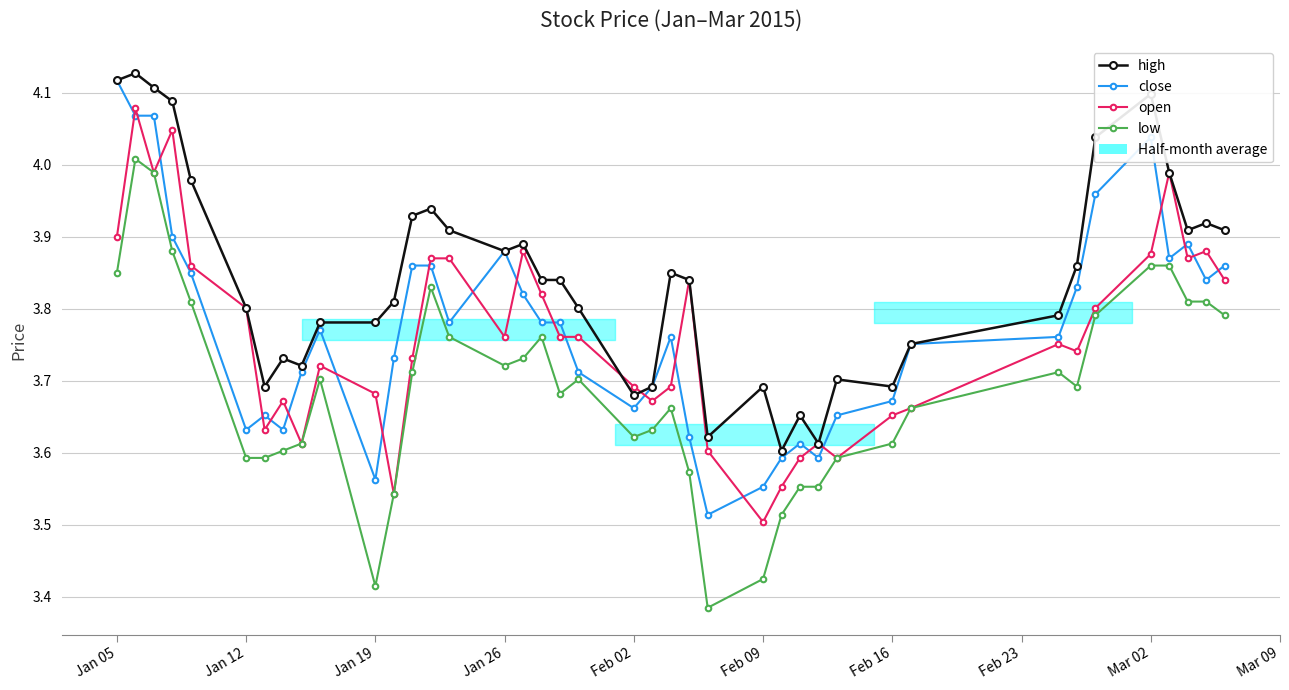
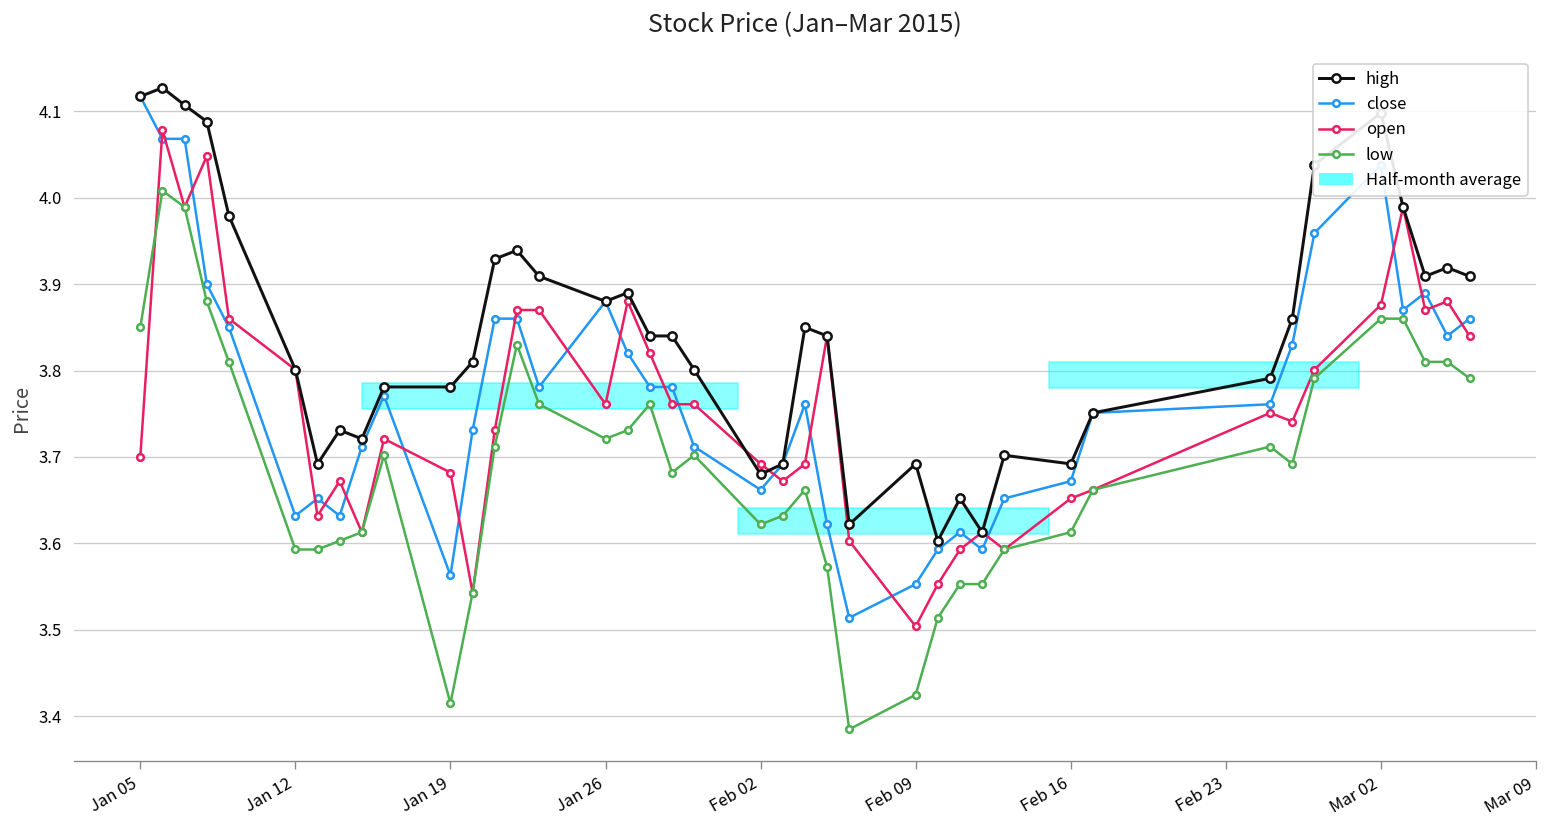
  {
    "high": {
      "Jan 19": 3.78,
      "Feb 02": 3.68,
      "Feb 09": 3.69,
      "Feb 16": 3.69
    },
    "close": {
      "Jan 12": 3.63,
      "Jan 19": 3.56,
      "Feb 02": 3.66,
      "Feb 09": 3.55,
      "Feb 16": 3.67
    },
    "open": {
-     "Jan 05": 3.9,
+     "Jan 05": 3.7,
      "Jan 19": 3.68,
      "Jan 26": 3.76,
      "Feb 02": 3.69,
      "Feb 09": 3.50,
      "Feb 16": 3.65,
      "Mar 02": 3.88
    },
    "low": {
      "Jan 05": 3.85,
      "Jan 12": 3.59,
      "Jan 19": 3.42,
      "Jan 26": 3.72,
      "Feb 02": 3.62,
      "Feb 09": 3.43,
      "Feb 16": 3.61,
      "Mar 02": 3.86
    }
  }
